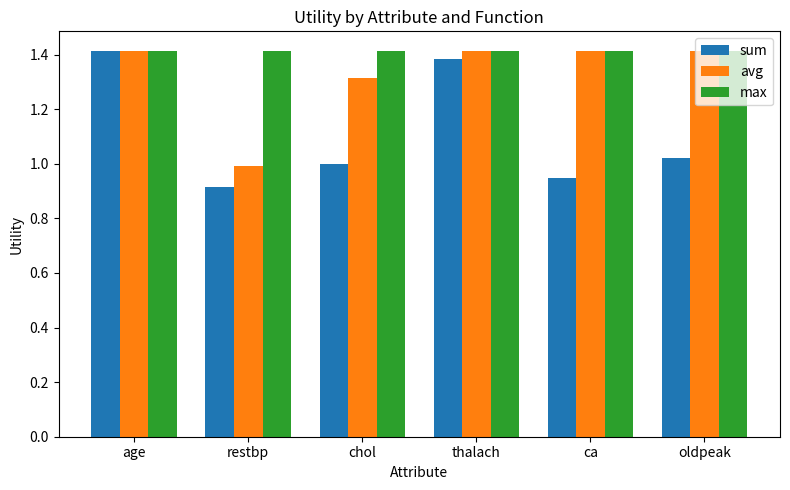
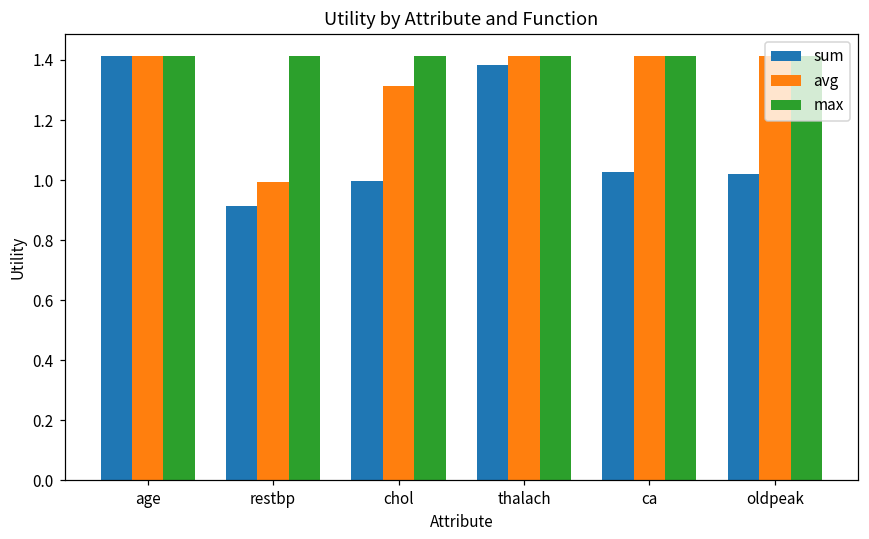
  {
    "sum": {
      "age": 1.41,
      "restbp": 0.91,
      "chol": 1.00,
      "thalach": 1.38,
-     "ca": 0.95,
+     "ca": 1.03,
      "oldpeak": 1.02
    },
    "avg": {
      "age": 1.41,
      "restbp": 0.99,
      "chol": 1.31,
      "thalach": 1.41,
      "ca": 1.41
    },
    "max": {
      "age": 1.41,
      "restbp": 1.41,
      "chol": 1.41,
      "thalach": 1.41,
      "ca": 1.41
    }
  }
